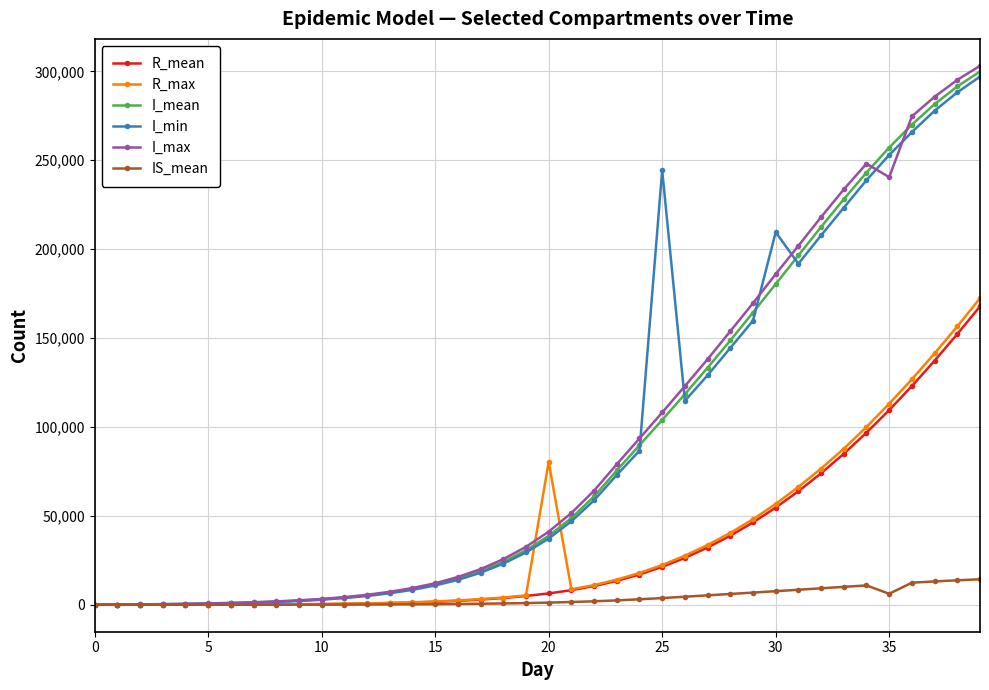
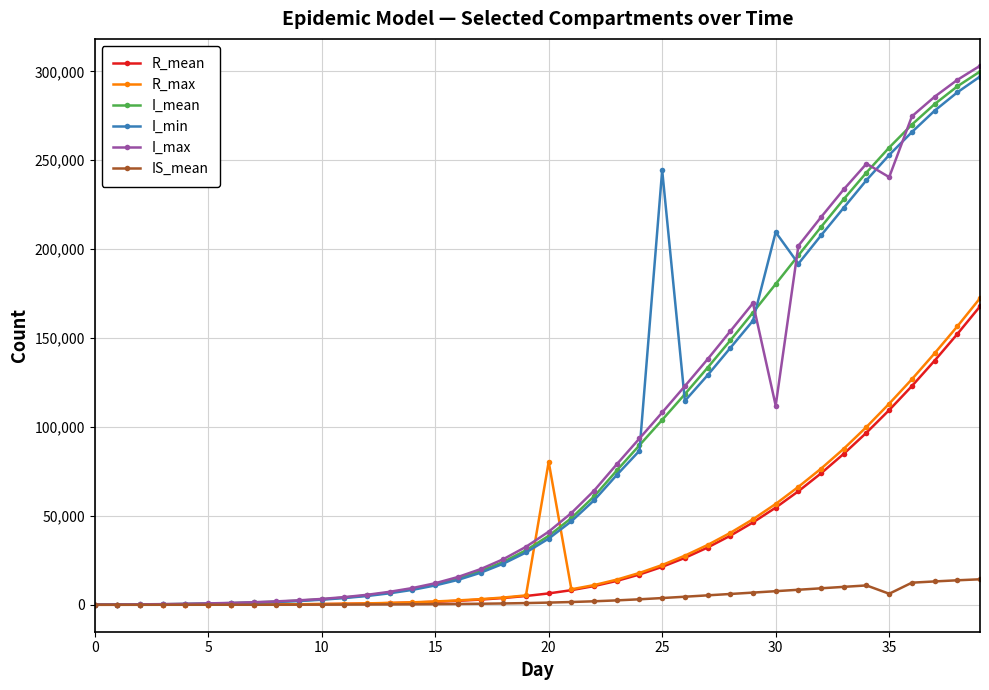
  {
    "R_mean": {
      "20": "6,000",
      "30": "55,000",
      "35": "110,000"
    },
    "R_max": {
      "20": "80,000",
      "30": "57,000",
      "35": "113,000"
    },
    "I_mean": {
      "20": "39,000",
      "25": "104,000",
      "30": "180,000",
      "35": "257,000"
    },
    "I_min": {
      "20": "37,000",
      "25": "244,000",
      "30": "210,000",
      "35": "253,000"
    },
    "I_max": {
      "20": "41,000",
      "25": "108,000",
-     "30": "186,000",
+     "30": "112,000",
      "35": "241,000"
    },
    "IS_mean": {
      "20": "1,000",
      "25": "4,000",
      "30": "8,000",
      "35": "6,000"
    }
  }
